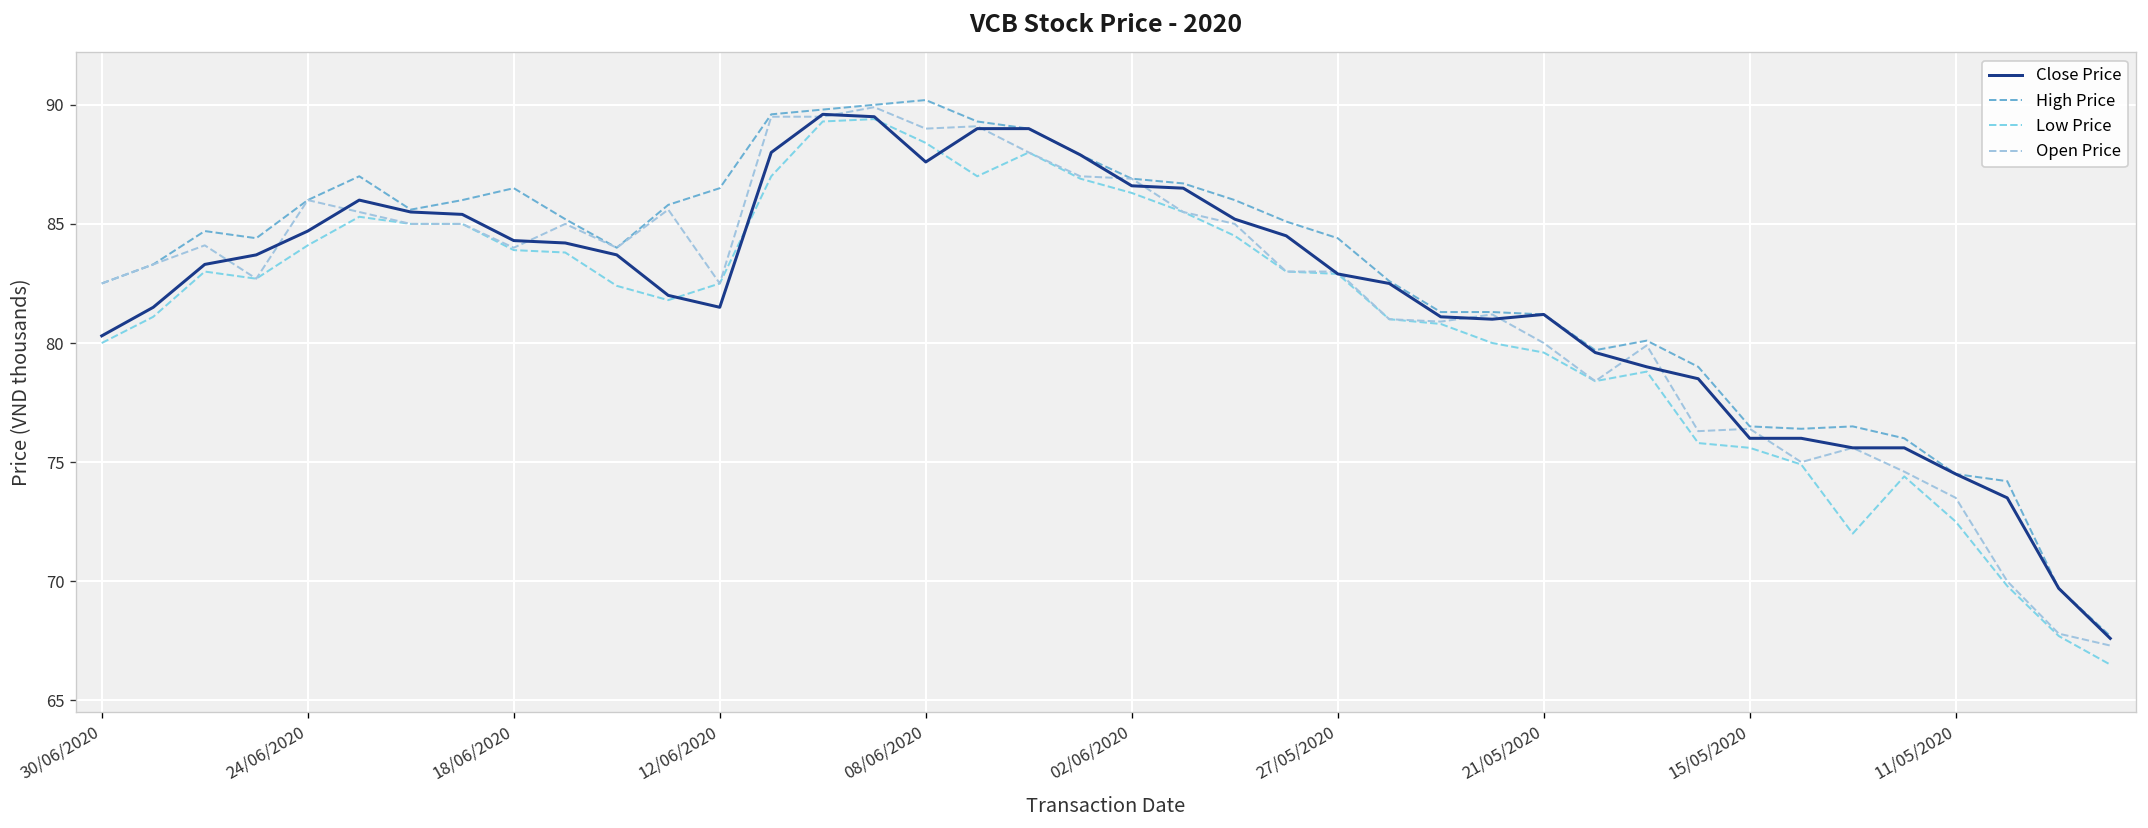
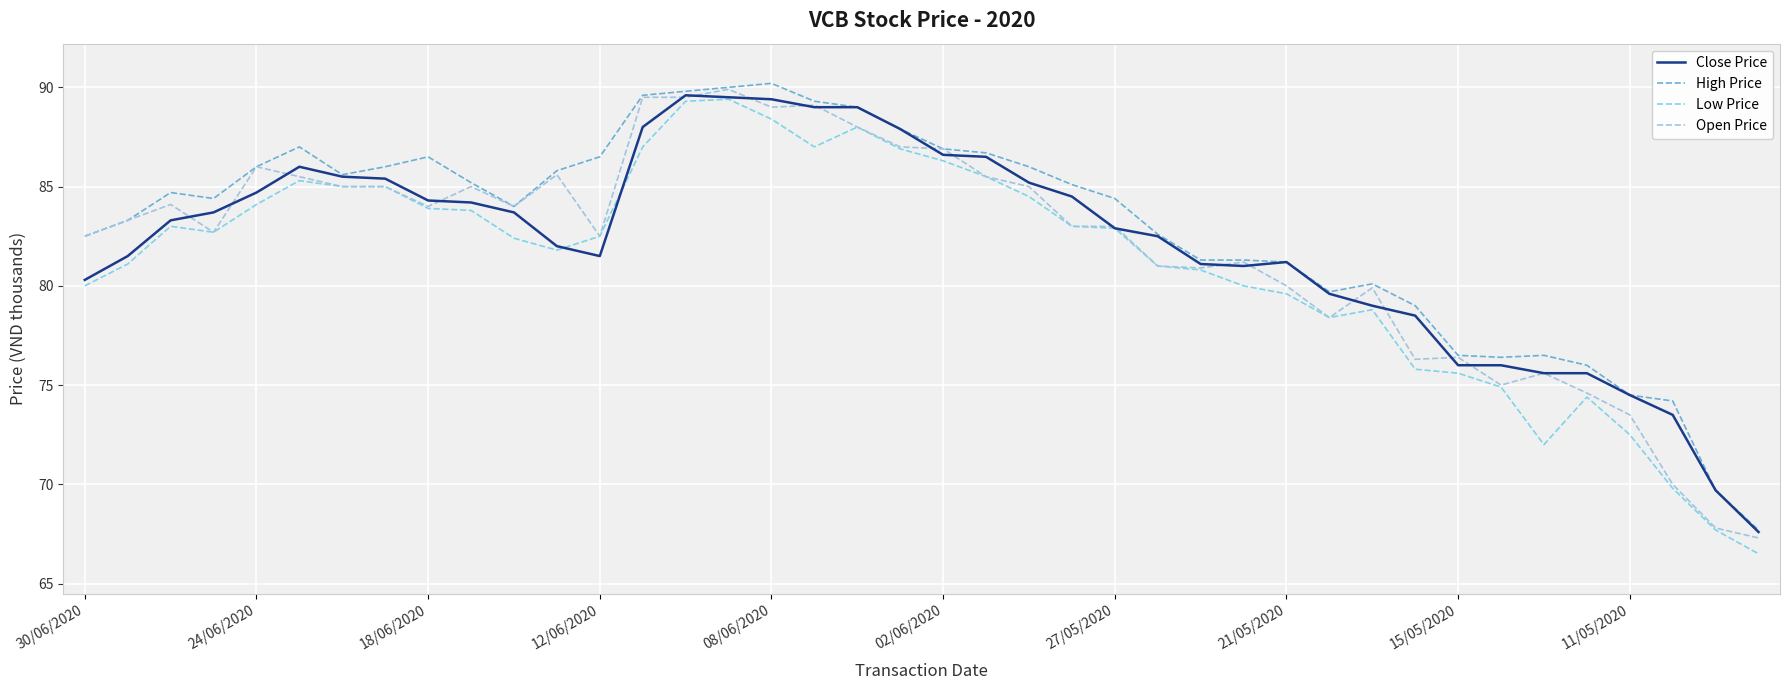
  {
    "Close Price": {
      "30/06/2020": 80.3,
      "24/06/2020": 84.7,
      "18/06/2020": 84.3,
      "12/06/2020": 81.5,
-     "08/06/2020": 87.6,
+     "08/06/2020": 89.4,
      "02/06/2020": 86.6,
      "15/05/2020": 76.0
    }
  }
